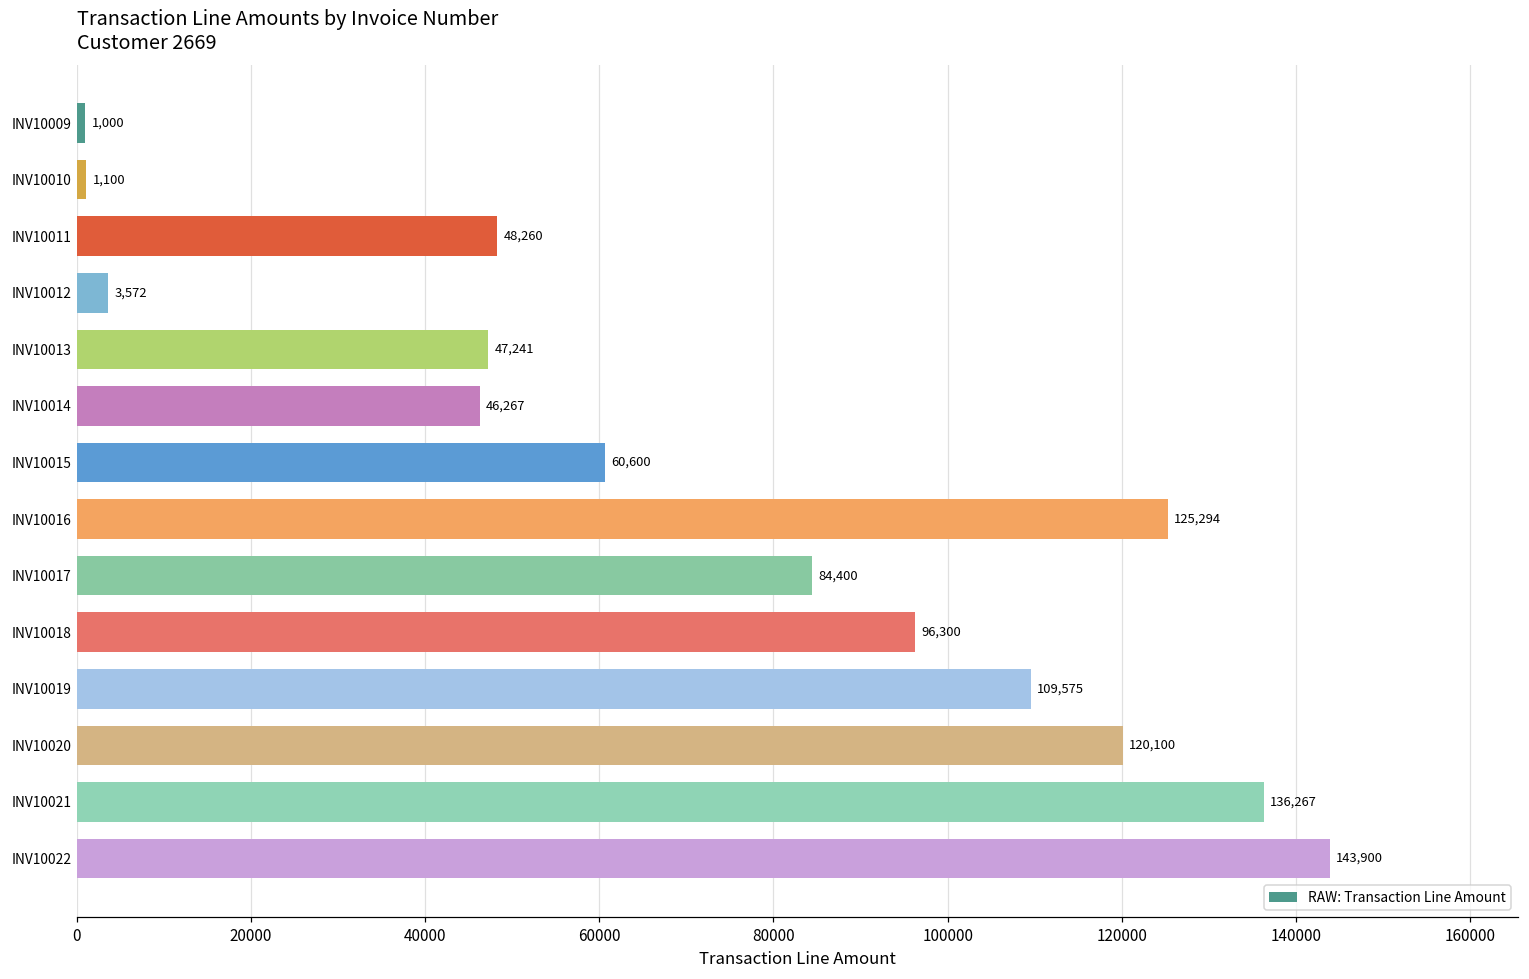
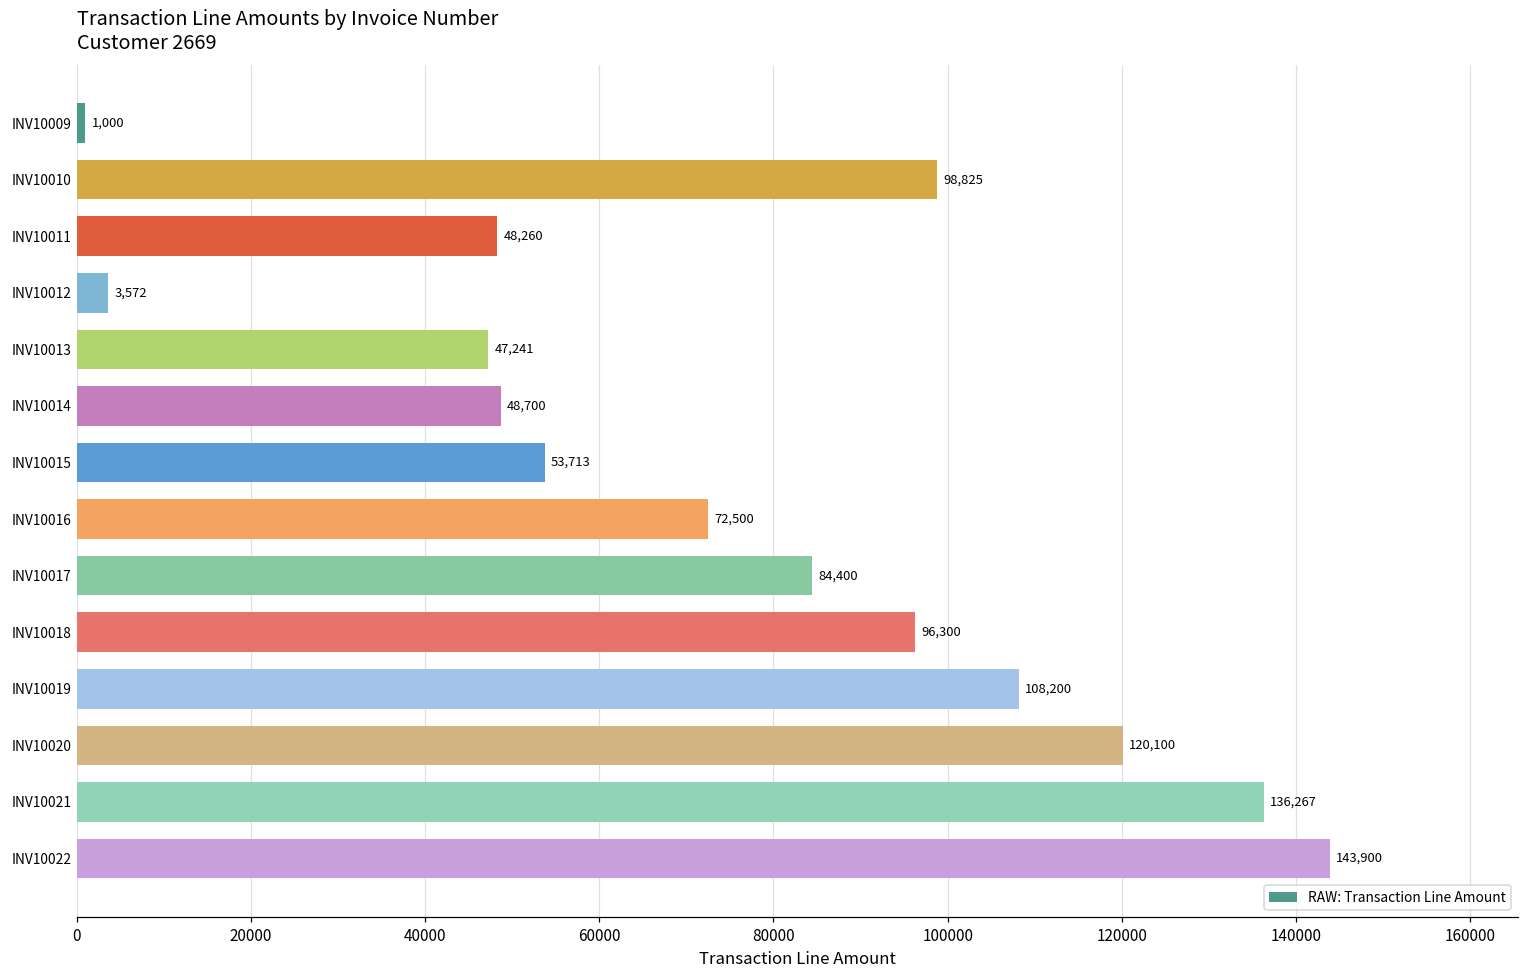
  {
    "INV10009": "1,000",
-   "INV10010": "1,100",
+   "INV10010": "98,825",
    "INV10011": "48,260",
    "INV10012": "3,572",
    "INV10013": "47,241",
-   "INV10014": "46,267",
-   "INV10015": "60,600",
-   "INV10016": "125,294",
+   "INV10014": "48,700",
+   "INV10015": "53,713",
+   "INV10016": "72,500",
    "INV10017": "84,400",
    "INV10018": "96,300",
-   "INV10019": "109,575",
+   "INV10019": "108,200",
    "INV10020": "120,100",
    "INV10021": "136,267",
    "INV10022": "143,900"
  }
